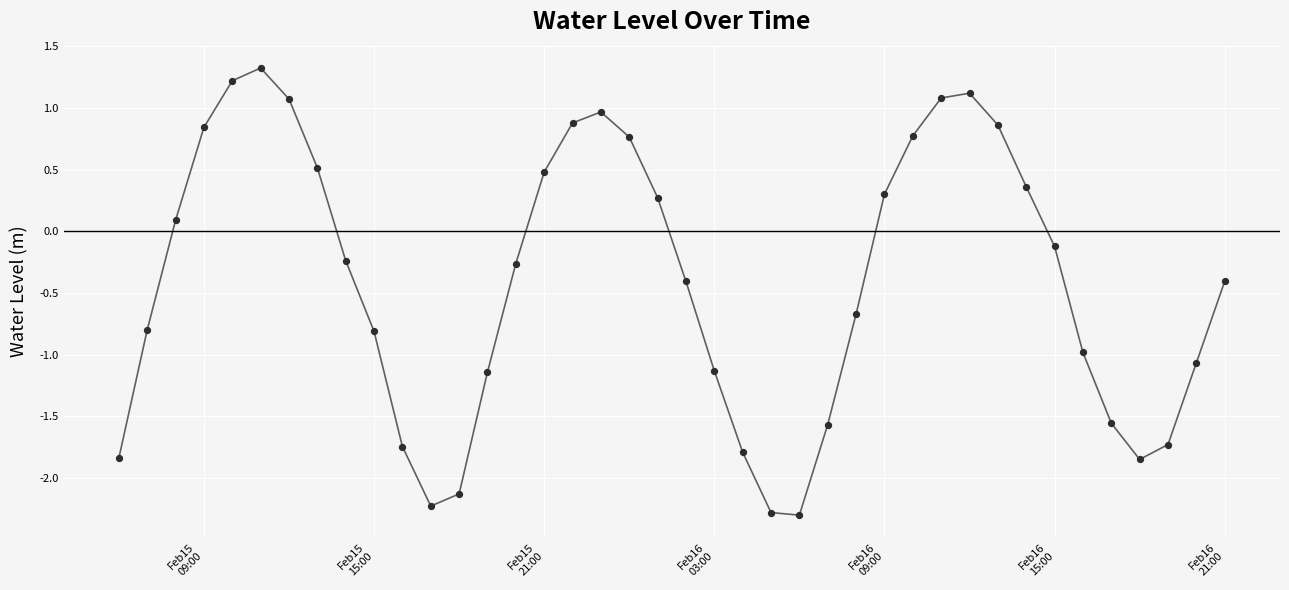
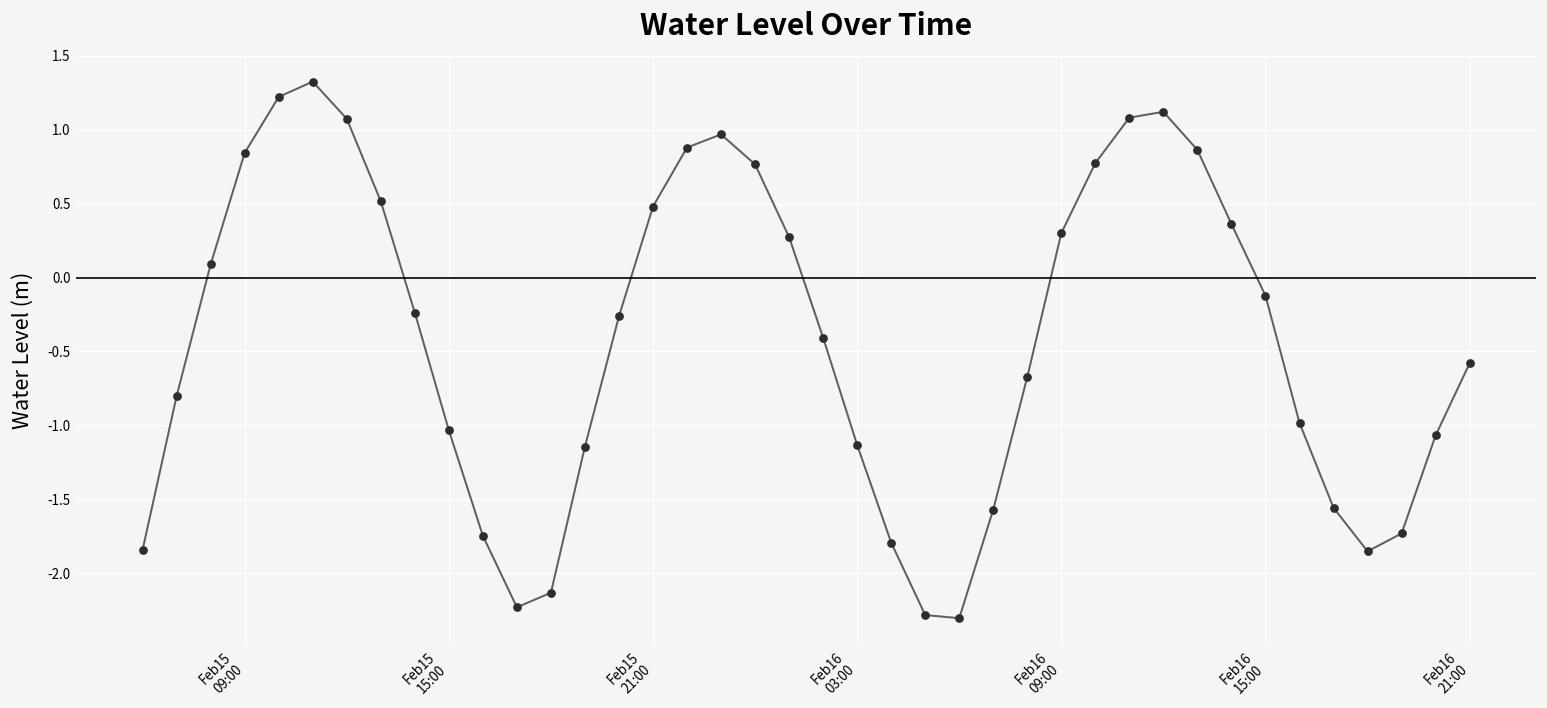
  {
    "Feb15 09:00": 0.84,
-   "Feb15 15:00": -0.81,
+   "Feb15 15:00": -1.03,
    "Feb15 21:00": 0.48,
    "Feb16 03:00": -1.13,
    "Feb16 09:00": 0.30,
    "Feb16 15:00": -0.12,
-   "Feb16 21:00": -0.41
+   "Feb16 21:00": -0.58
  }
